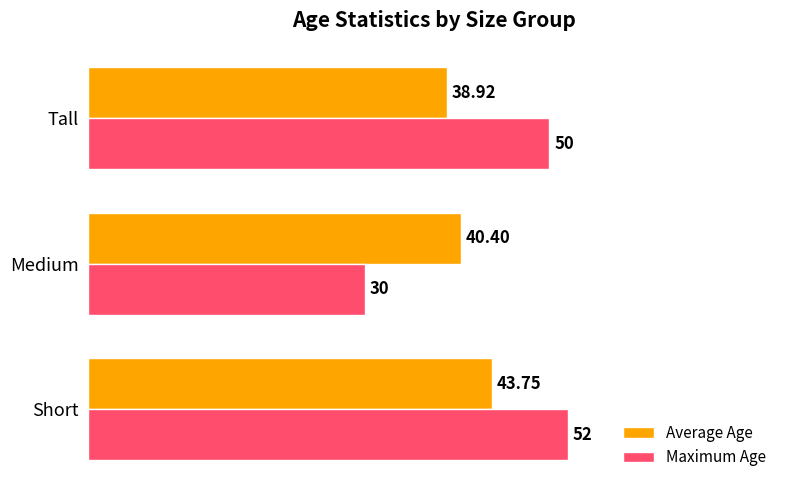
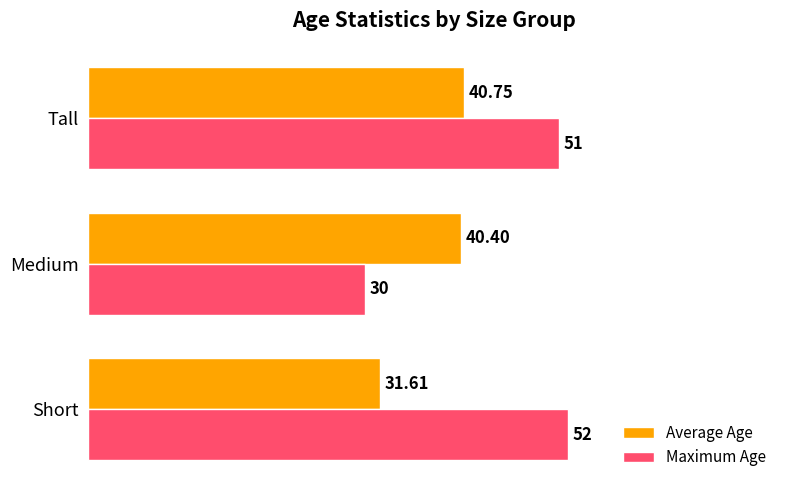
  {
    "Average Age": {
-     "Tall": 38.92,
+     "Tall": 40.75,
      "Medium": 40.40,
-     "Short": 43.75
+     "Short": 31.61
    },
    "Maximum Age": {
-     "Tall": 50,
+     "Tall": 51,
      "Medium": 30,
      "Short": 52
    }
  }
